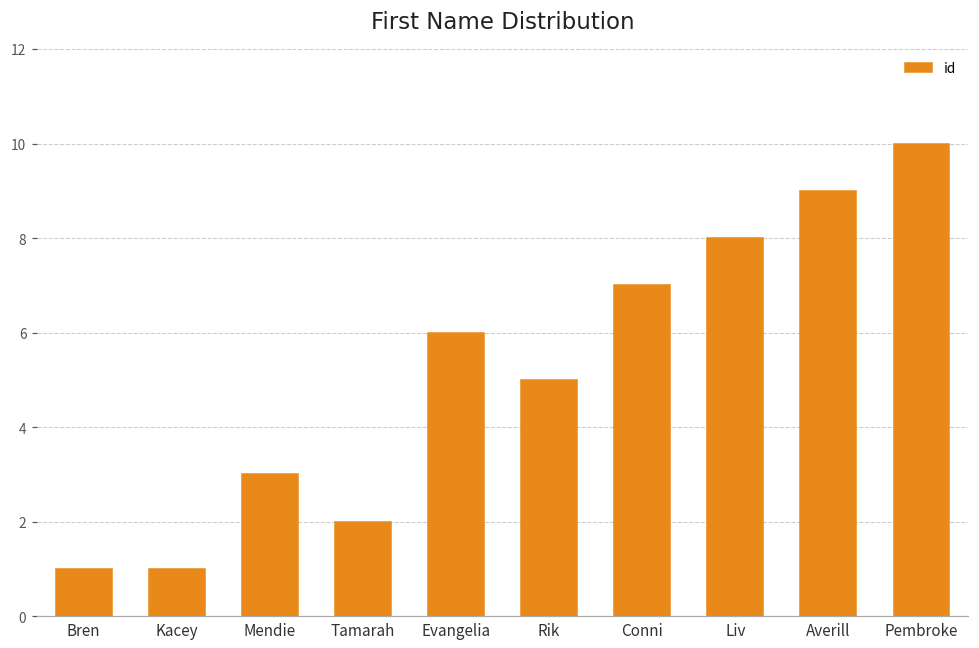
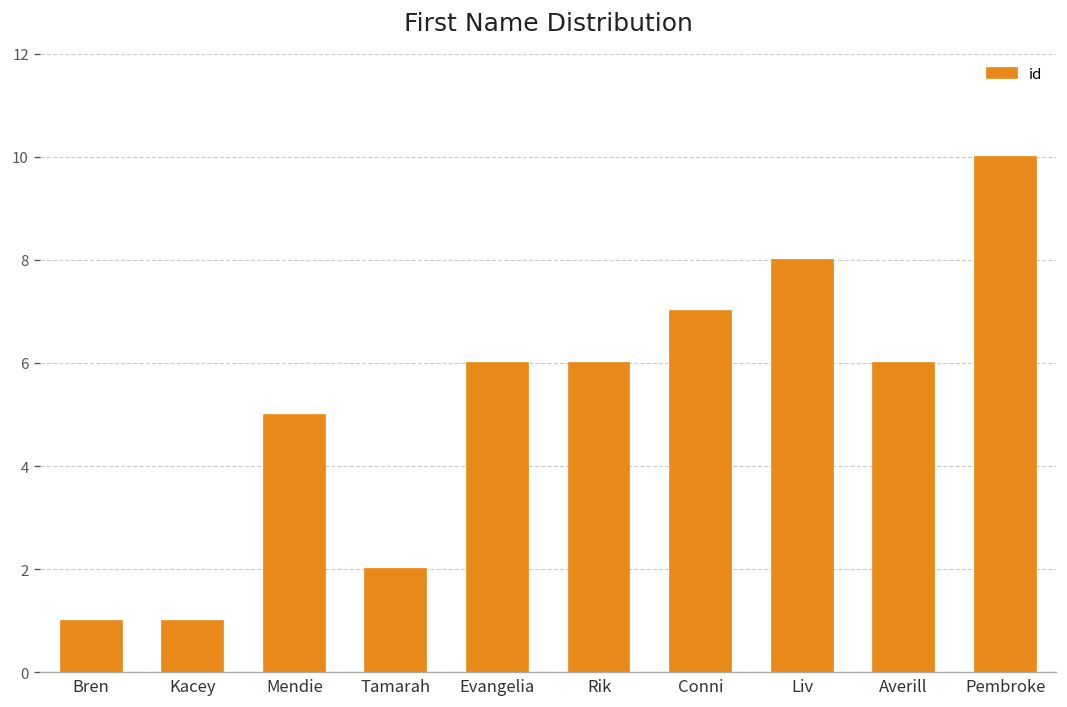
  {
    "Bren": 1,
    "Kacey": 1,
-   "Mendie": 3,
+   "Mendie": 5,
    "Tamarah": 2,
    "Evangelia": 6,
-   "Rik": 5,
+   "Rik": 6,
    "Conni": 7,
    "Liv": 8,
-   "Averill": 9,
+   "Averill": 6,
    "Pembroke": 10
  }
